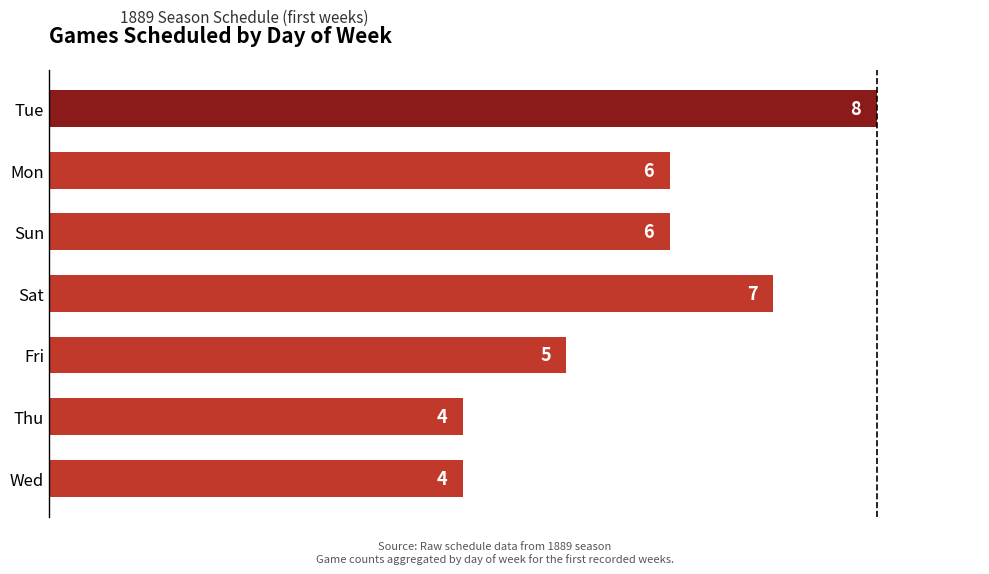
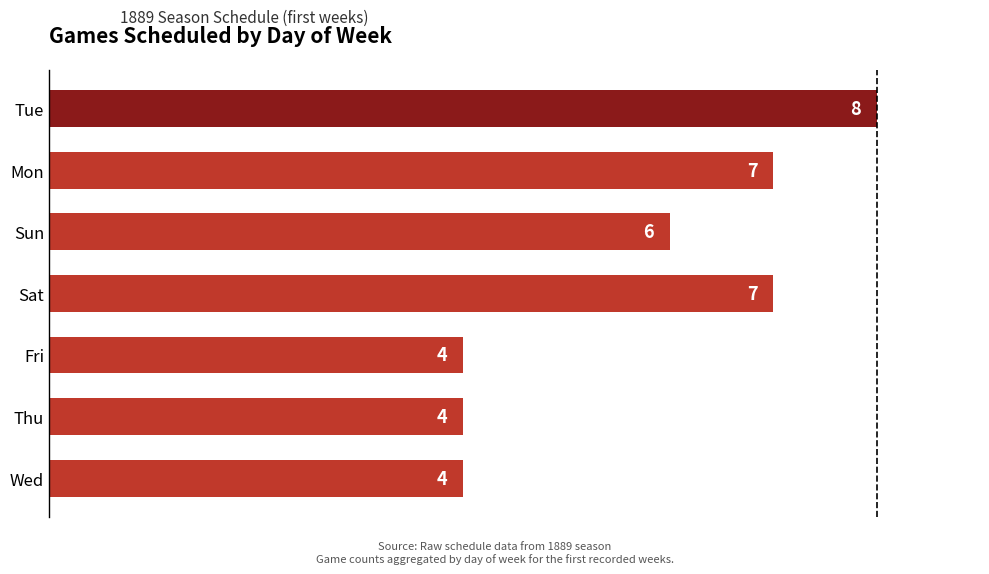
  {
    "Tue": 8,
-   "Mon": 6,
+   "Mon": 7,
    "Sun": 6,
    "Sat": 7,
-   "Fri": 5,
+   "Fri": 4,
    "Thu": 4,
    "Wed": 4
  }
